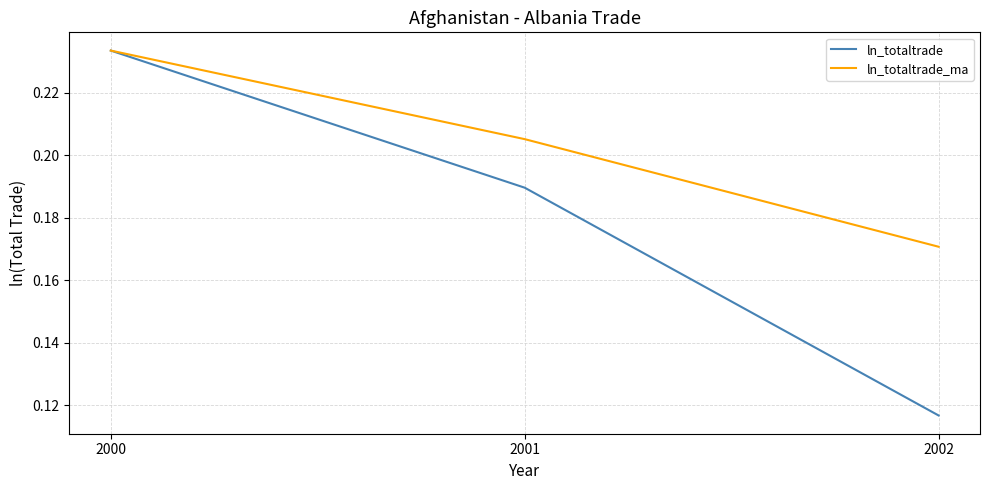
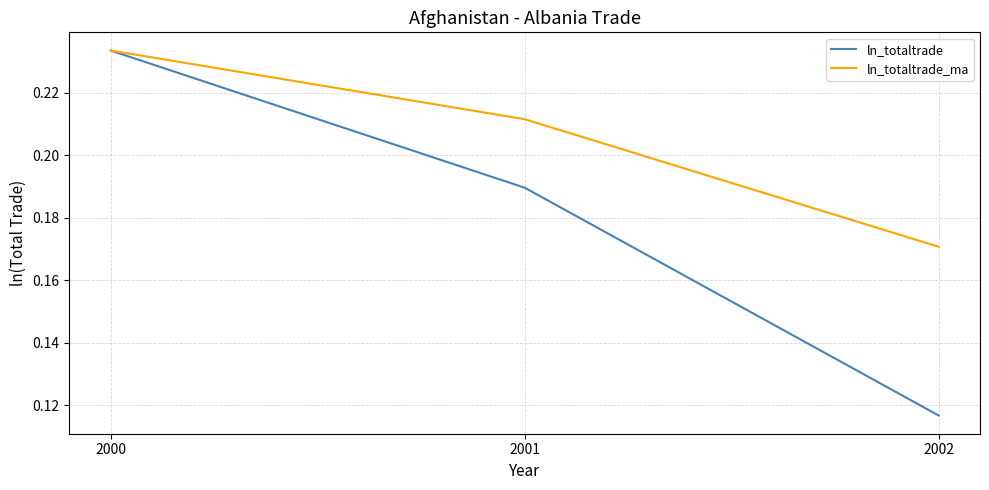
  {
    "ln_totaltrade": {
      "2001": 0.190,
      "2002": 0.117
    },
    "ln_totaltrade_ma": {
-     "2001": 0.205,
+     "2001": 0.212,
      "2002": 0.171
    }
  }
